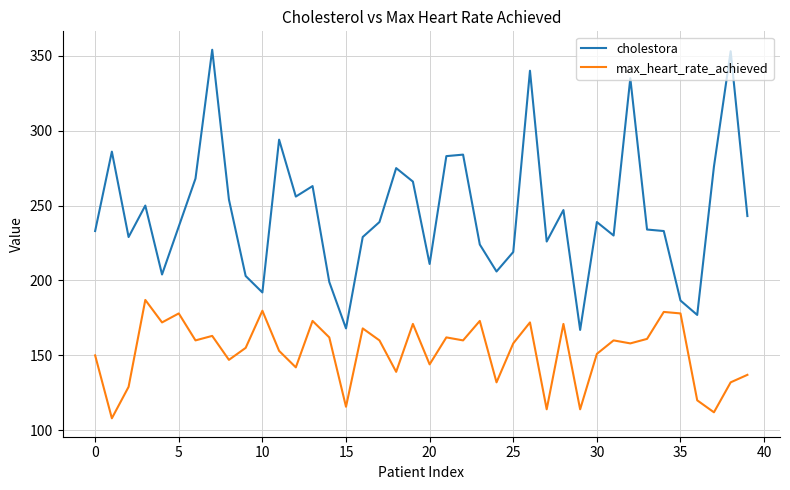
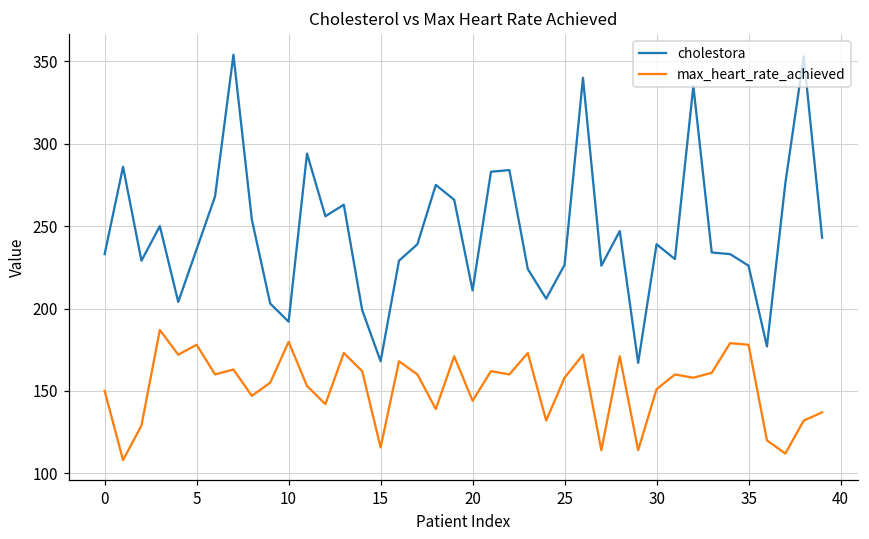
  {
    "cholestora": {
      "0": 233,
      "5": 236,
      "10": 192,
      "15": 168,
      "20": 211,
-     "25": 219,
+     "25": 227,
      "30": 239,
-     "35": 187
+     "35": 226
    },
    "max_heart_rate_achieved": {
      "0": 150,
      "5": 178,
      "10": 180,
      "15": 116,
      "20": 144,
      "25": 158,
      "30": 151,
      "35": 178
    }
  }
